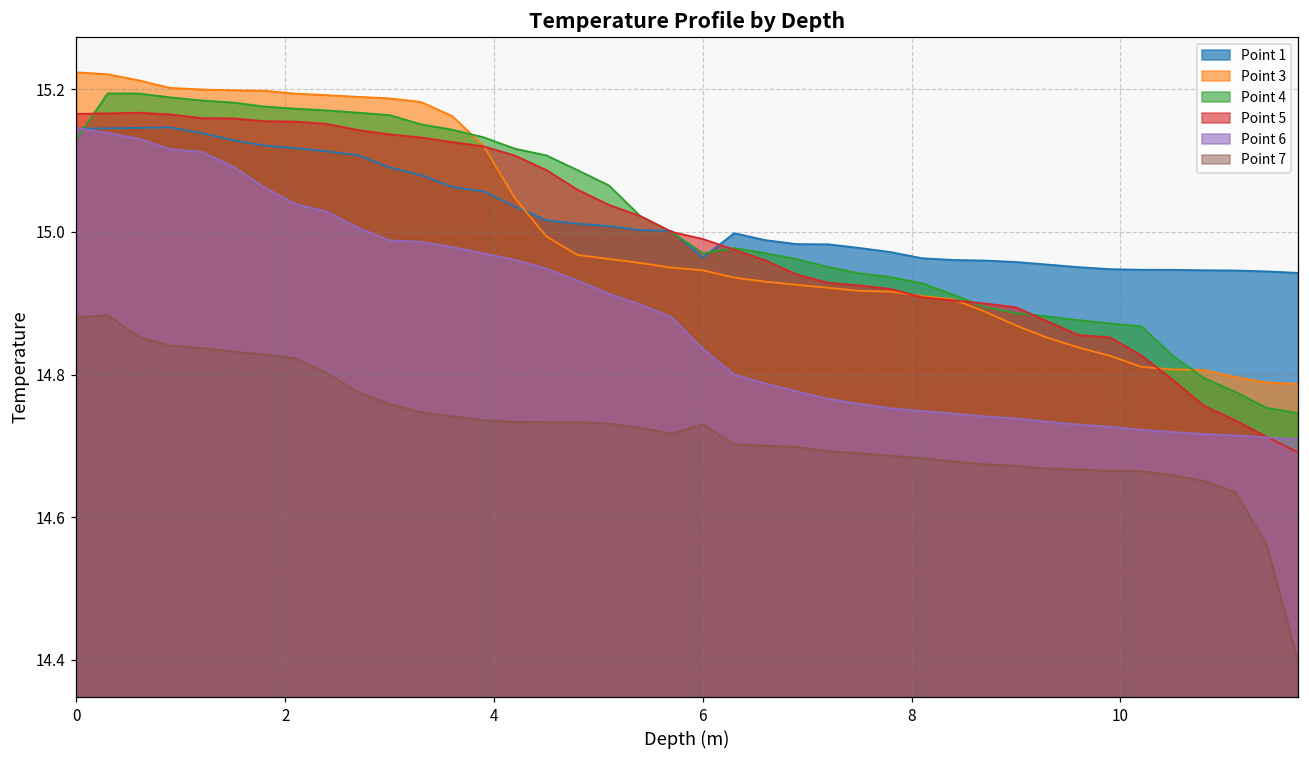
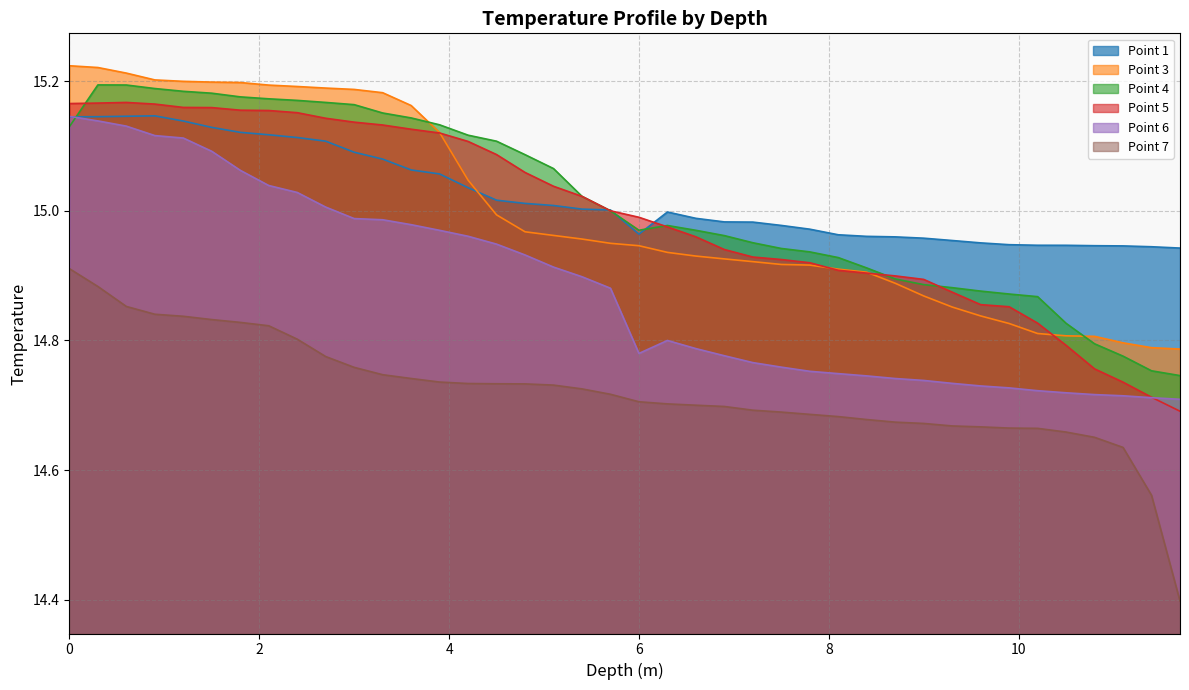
  {
    "Point 1": {
      "6": 14.96
    },
    "Point 3": {
      "0": 15.22,
      "6": 14.95
    },
    "Point 4": {
      "0": 15.13,
      "6": 14.97
    },
    "Point 5": {
      "0": 15.17,
      "6": 14.99
    },
    "Point 6": {
-     "6": 14.84
+     "6": 14.78
    },
    "Point 7": {
-     "0": 14.88,
-     "6": 14.73
+     "0": 14.91,
+     "6": 14.71
    }
  }
